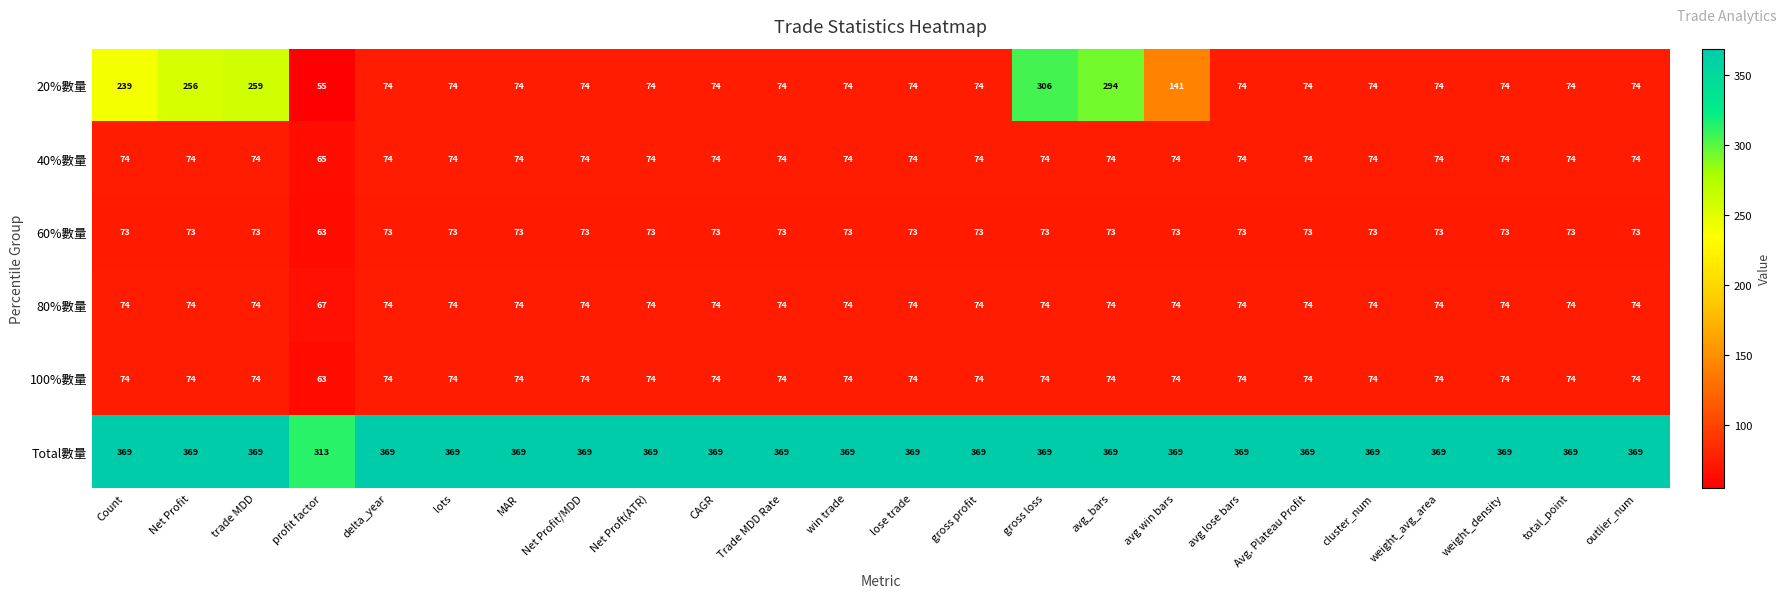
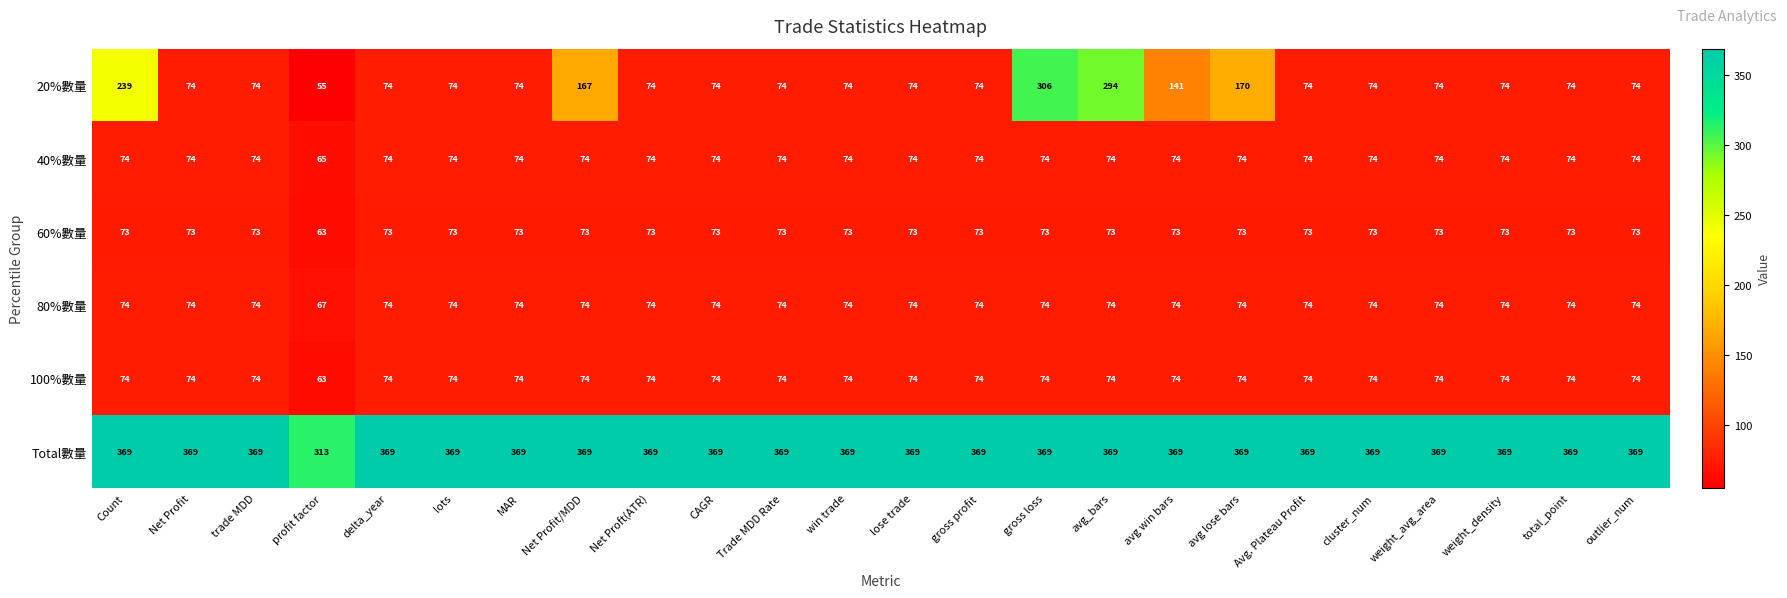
  {
    "20%數量": {
      "Count": 239,
-     "Net Profit": 256,
-     "trade MDD": 259,
+     "Net Profit": 74,
+     "trade MDD": 74,
      "profit factor": 55,
      "delta_year": 74,
      "lots": 74,
      "MAR": 74,
-     "Net Profit/MDD": 74,
+     "Net Profit/MDD": 167,
      "Net Proft(ATR)": 74,
      "CAGR": 74,
      "Trade MDD Rate": 74,
      "win trade": 74,
      "lose trade": 74,
      "gross profit": 74,
      "gross loss": 306,
      "avg_bars": 294,
      "avg win bars": 141,
-     "avg lose bars": 74,
+     "avg lose bars": 170,
      "Avg. Plateau Profit": 74,
      "cluster_num": 74,
      "weight_avg_area": 74,
      "weight_density": 74,
      "total_point": 74,
      "outlier_num": 74
    },
    "40%數量": {
      "Count": 74,
      "Net Profit": 74,
      "trade MDD": 74,
      "profit factor": 65,
      "delta_year": 74,
      "lots": 74,
      "MAR": 74,
      "Net Profit/MDD": 74,
      "Net Proft(ATR)": 74,
      "CAGR": 74,
      "Trade MDD Rate": 74,
      "win trade": 74,
      "lose trade": 74,
      "gross profit": 74,
      "gross loss": 74,
      "avg_bars": 74,
      "avg win bars": 74,
      "avg lose bars": 74,
      "Avg. Plateau Profit": 74,
      "cluster_num": 74,
      "weight_avg_area": 74,
      "weight_density": 74,
      "total_point": 74,
      "outlier_num": 74
    },
    "60%數量": {
      "Count": 73,
      "Net Profit": 73,
      "trade MDD": 73,
      "profit factor": 63,
      "delta_year": 73,
      "lots": 73,
      "MAR": 73,
      "Net Profit/MDD": 73,
      "Net Proft(ATR)": 73,
      "CAGR": 73,
      "Trade MDD Rate": 73,
      "win trade": 73,
      "lose trade": 73,
      "gross profit": 73,
      "gross loss": 73,
      "avg_bars": 73,
      "avg win bars": 73,
      "avg lose bars": 73,
      "Avg. Plateau Profit": 73,
      "cluster_num": 73,
      "weight_avg_area": 73,
      "weight_density": 73,
      "total_point": 73,
      "outlier_num": 73
    },
    "80%數量": {
      "Count": 74,
      "Net Profit": 74,
      "trade MDD": 74,
      "profit factor": 67,
      "delta_year": 74,
      "lots": 74,
      "MAR": 74,
      "Net Profit/MDD": 74,
      "Net Proft(ATR)": 74,
      "CAGR": 74,
      "Trade MDD Rate": 74,
      "win trade": 74,
      "lose trade": 74,
      "gross profit": 74,
      "gross loss": 74,
      "avg_bars": 74,
      "avg win bars": 74,
      "avg lose bars": 74,
      "Avg. Plateau Profit": 74,
      "cluster_num": 74,
      "weight_avg_area": 74,
      "weight_density": 74,
      "total_point": 74,
      "outlier_num": 74
    },
    "100%數量": {
      "Count": 74,
      "Net Profit": 74,
      "trade MDD": 74,
      "profit factor": 63,
      "delta_year": 74,
      "lots": 74,
      "MAR": 74,
      "Net Profit/MDD": 74,
      "Net Proft(ATR)": 74,
      "CAGR": 74,
      "Trade MDD Rate": 74,
      "win trade": 74,
      "lose trade": 74,
      "gross profit": 74,
      "gross loss": 74,
      "avg_bars": 74,
      "avg win bars": 74,
      "avg lose bars": 74,
      "Avg. Plateau Profit": 74,
      "cluster_num": 74,
      "weight_avg_area": 74,
      "weight_density": 74,
      "total_point": 74,
      "outlier_num": 74
    },
    "Total數量": {
      "Count": 369,
      "Net Profit": 369,
      "trade MDD": 369,
      "profit factor": 313,
      "delta_year": 369,
      "lots": 369,
      "MAR": 369,
      "Net Profit/MDD": 369,
      "Net Proft(ATR)": 369,
      "CAGR": 369,
      "Trade MDD Rate": 369,
      "win trade": 369,
      "lose trade": 369,
      "gross profit": 369,
      "gross loss": 369,
      "avg_bars": 369,
      "avg win bars": 369,
      "avg lose bars": 369,
      "Avg. Plateau Profit": 369,
      "cluster_num": 369,
      "weight_avg_area": 369,
      "weight_density": 369,
      "total_point": 369,
      "outlier_num": 369
    }
  }
